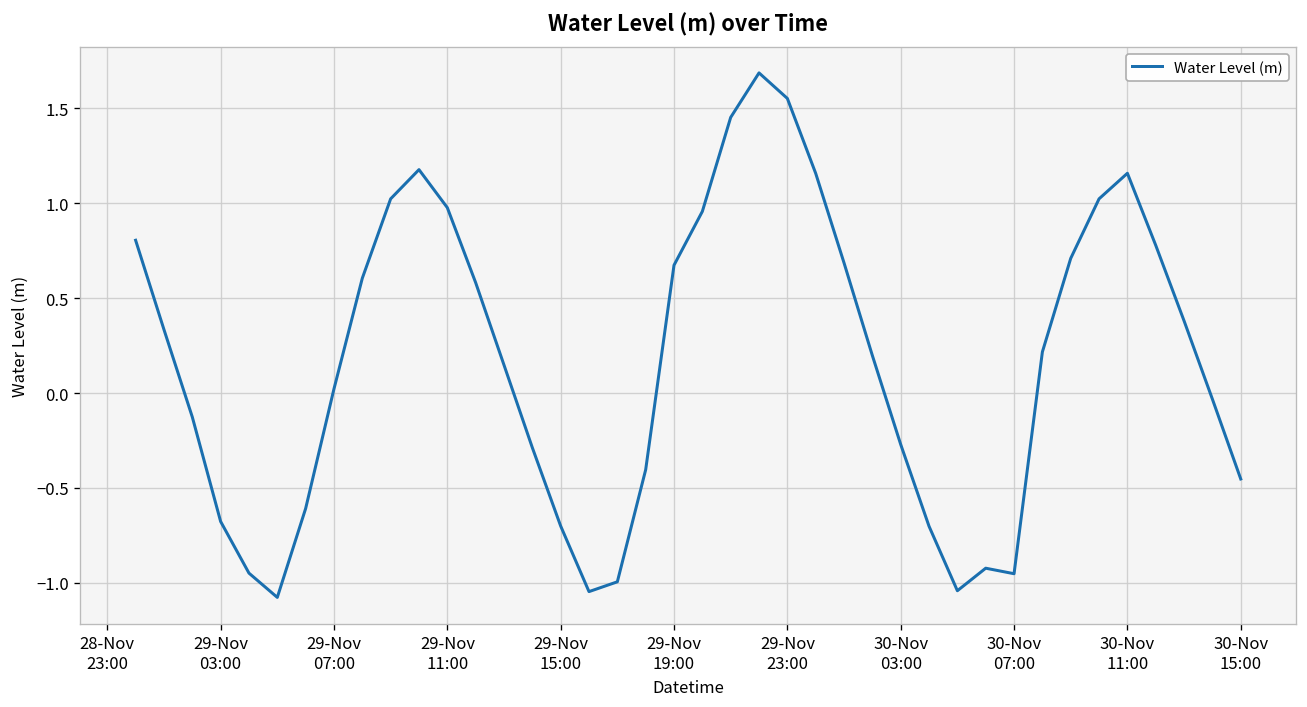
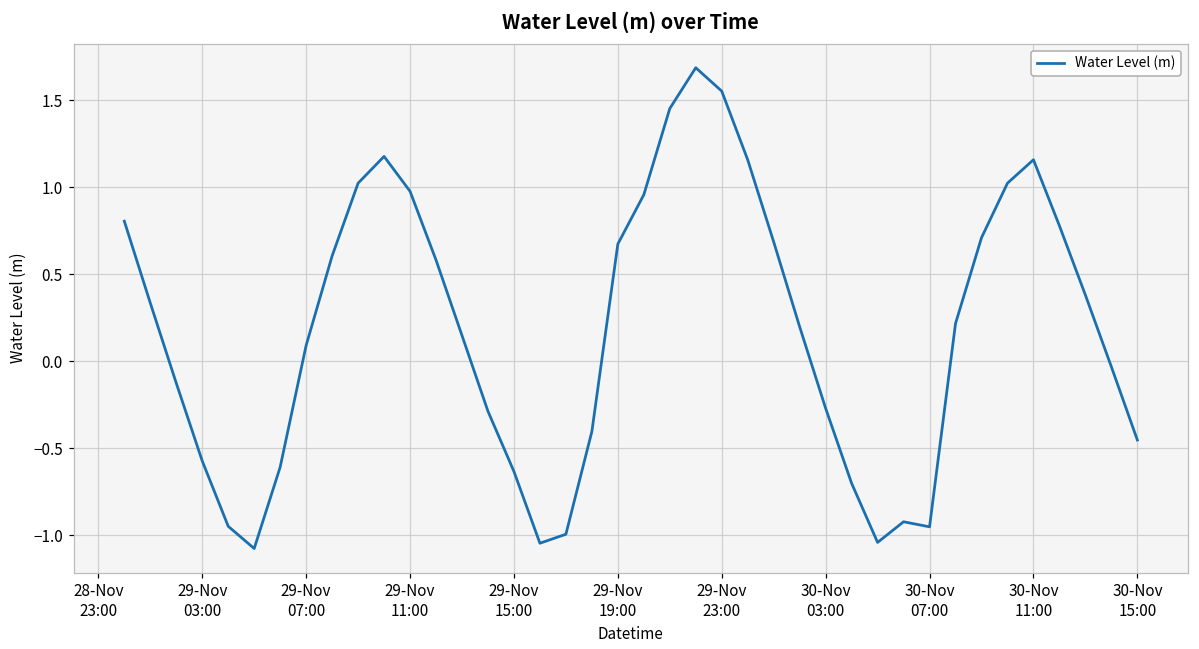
  {
-   "29-Nov 03:00": -0.68,
-   "29-Nov 07:00": 0.02,
+   "29-Nov 03:00": -0.57,
+   "29-Nov 07:00": 0.09,
    "29-Nov 11:00": 0.98,
-   "29-Nov 15:00": -0.70,
+   "29-Nov 15:00": -0.63,
    "29-Nov 19:00": 0.67,
    "29-Nov 23:00": 1.55,
    "30-Nov 03:00": -0.27,
    "30-Nov 07:00": -0.95,
    "30-Nov 11:00": 1.16,
    "30-Nov 15:00": -0.45
  }
